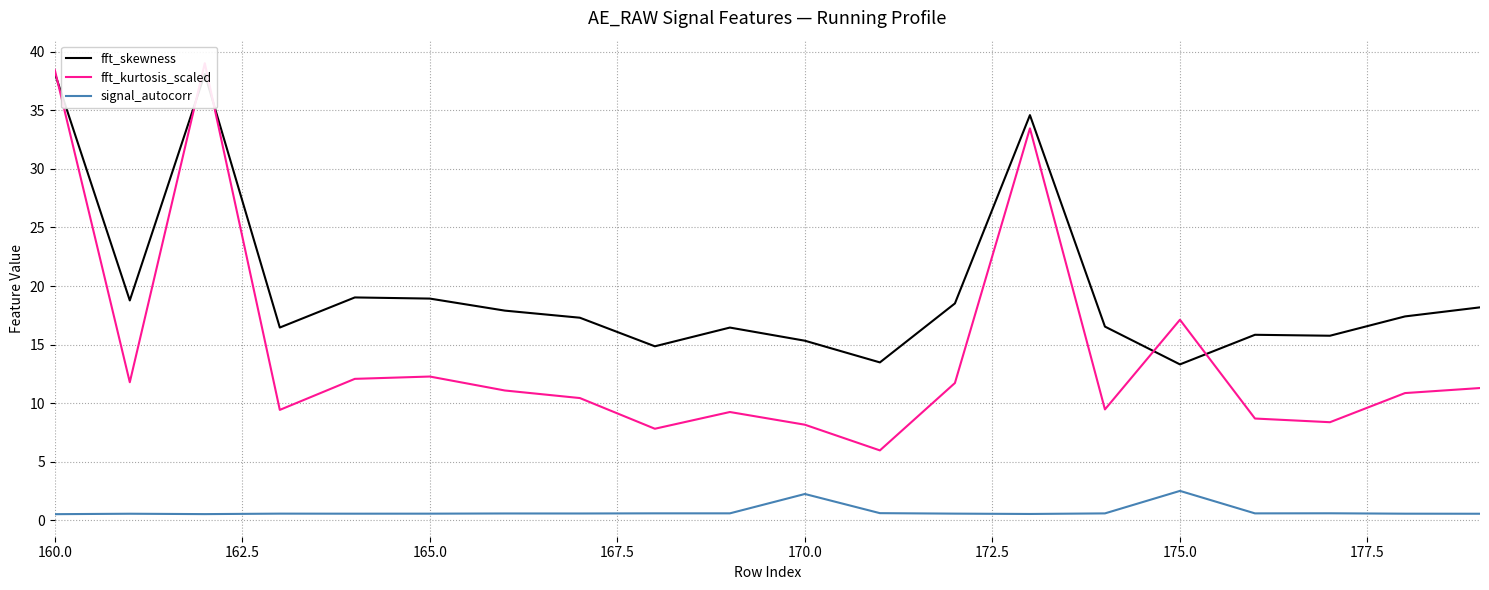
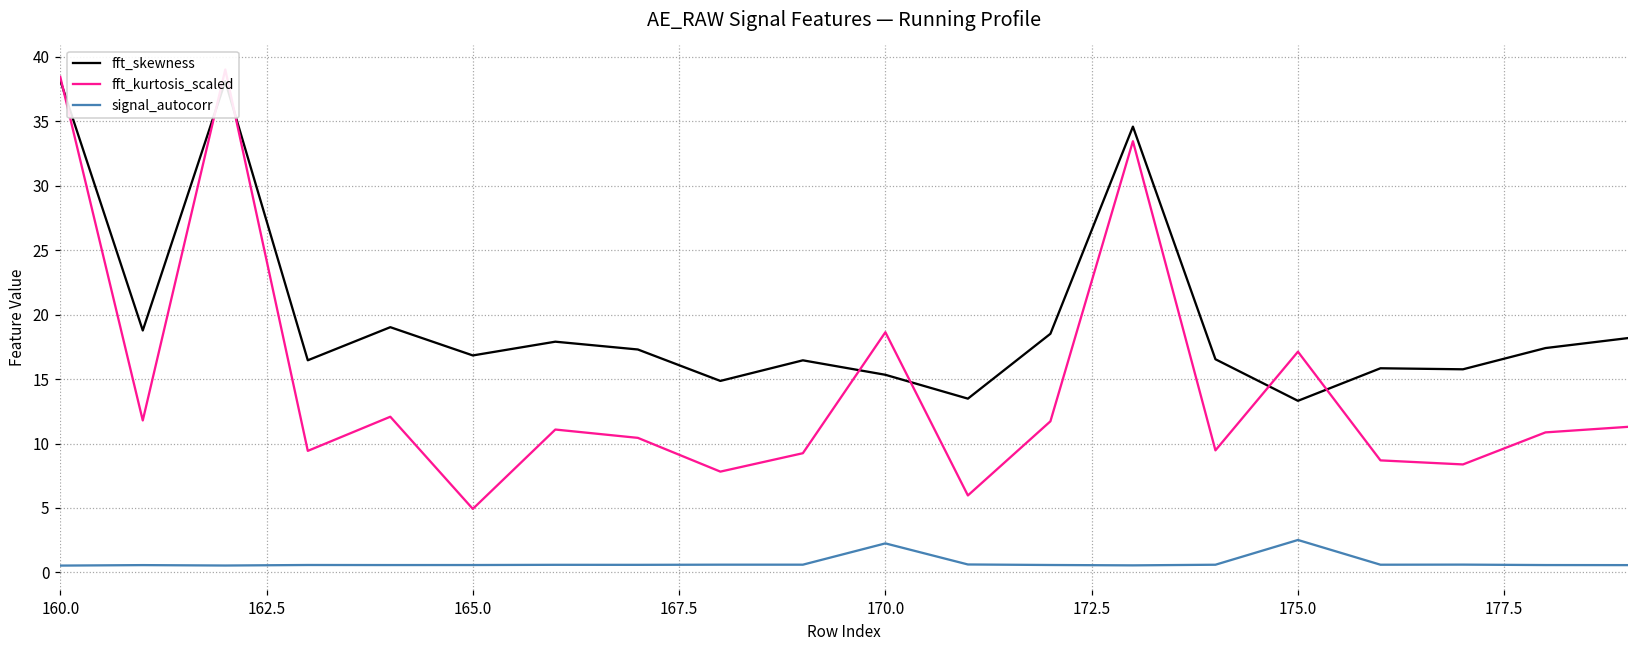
  {
    "fft_skewness": {
      "160.0": 38.2,
-     "165.0": 18.9,
+     "165.0": 16.8,
      "170.0": 15.3,
      "175.0": 13.3
    },
    "fft_kurtosis_scaled": {
      "160.0": 38.4,
-     "165.0": 12.3,
-     "170.0": 8.2,
+     "165.0": 4.9,
+     "170.0": 18.6,
      "175.0": 17.1
    },
    "signal_autocorr": {
      "160.0": 0.5,
      "165.0": 0.6,
      "170.0": 2.3,
      "175.0": 2.5
    }
  }
